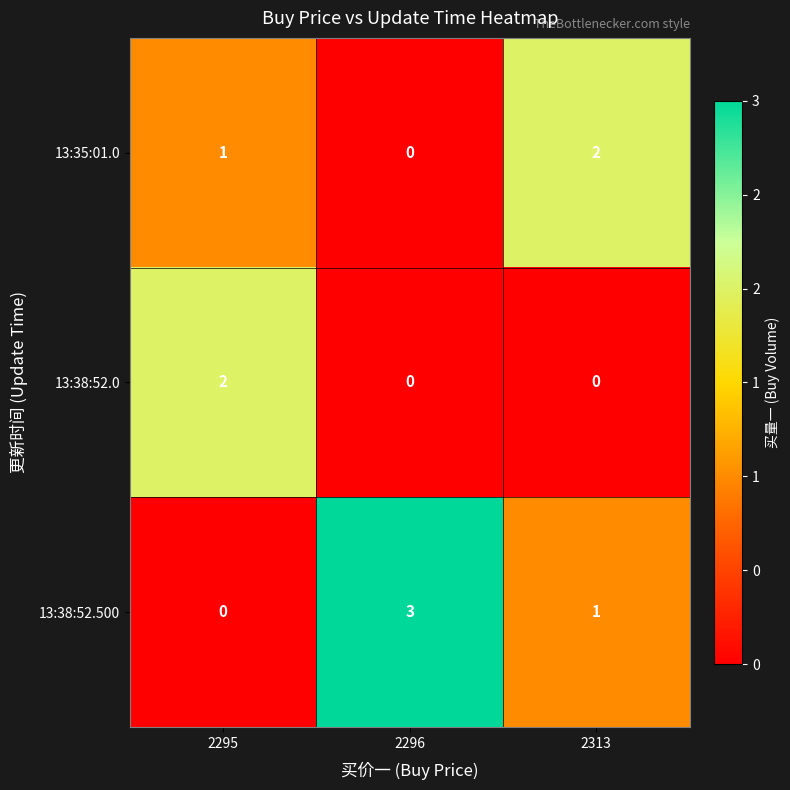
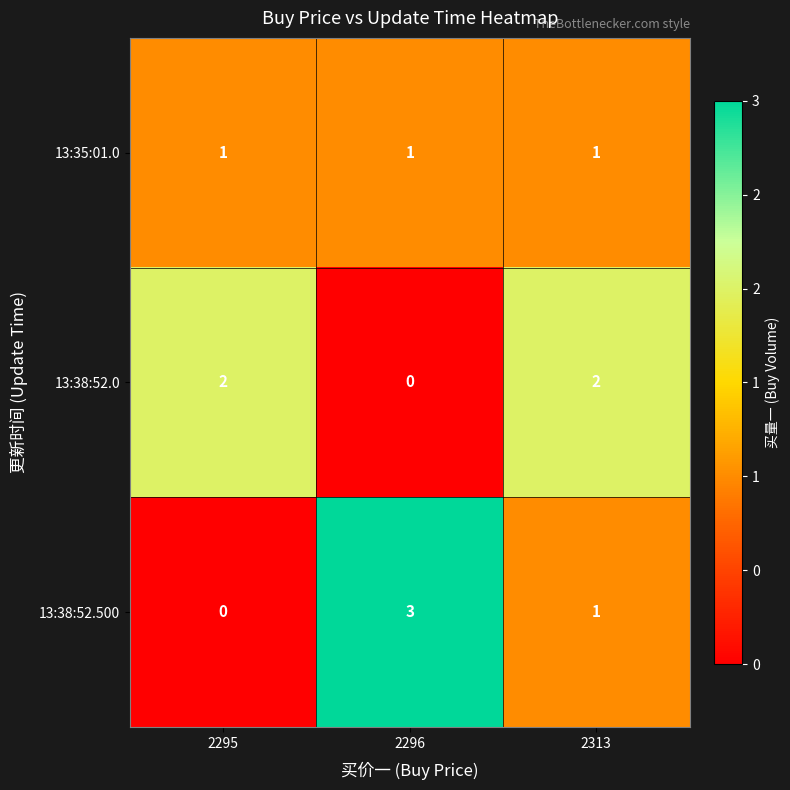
  {
    "13:35:01.0": {
      "2295": 1,
-     "2296": 0,
-     "2313": 2
+     "2296": 1,
+     "2313": 1
    },
    "13:38:52.0": {
      "2295": 2,
      "2296": 0,
-     "2313": 0
+     "2313": 2
    },
    "13:38:52.500": {
      "2295": 0,
      "2296": 3,
      "2313": 1
    }
  }
